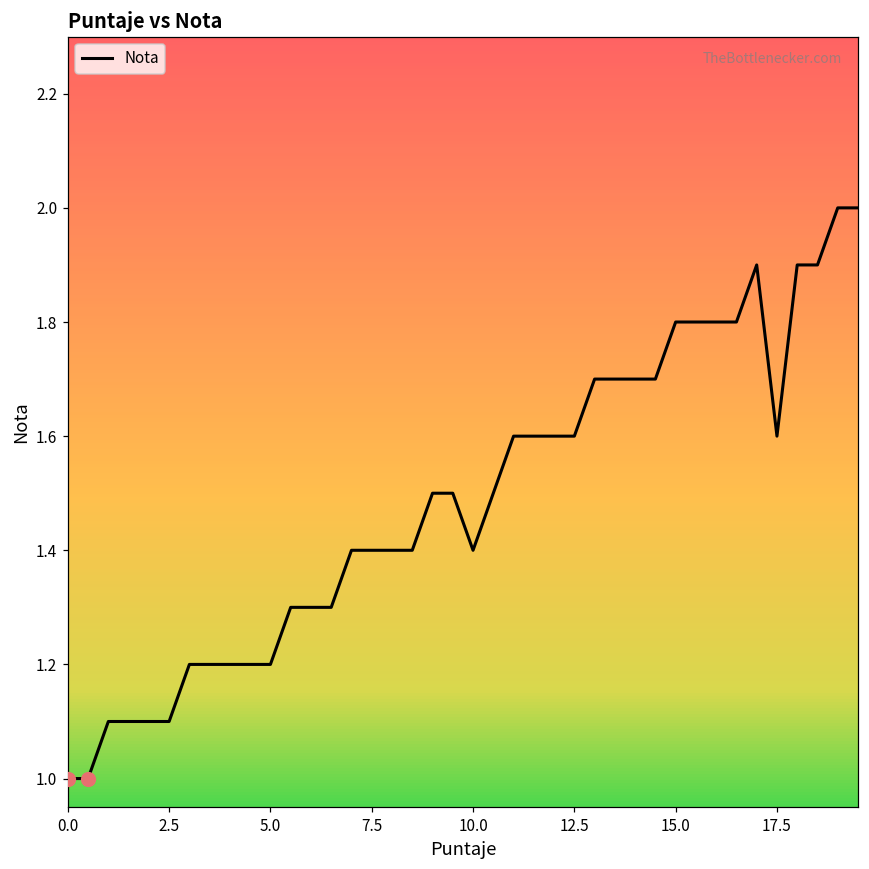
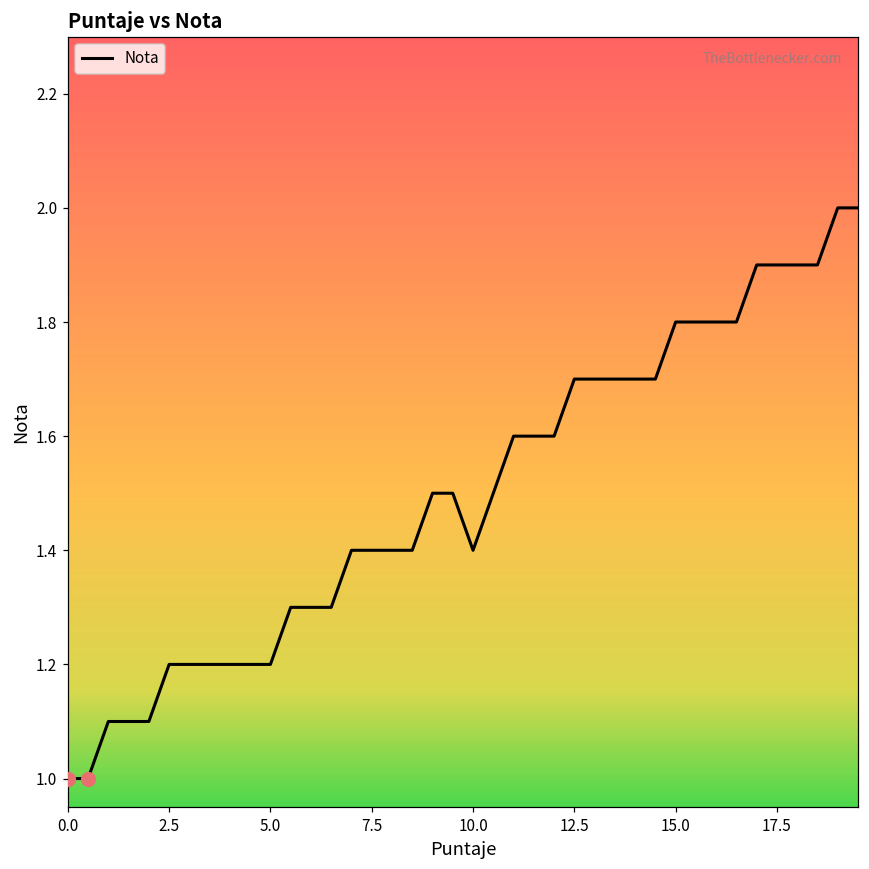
  {
    "Nota": {
-     "2.5": 1.1,
+     "2.5": 1.2,
      "5.0": 1.2,
      "7.5": 1.4,
      "10.0": 1.4,
-     "12.5": 1.6,
+     "12.5": 1.7,
      "15.0": 1.8,
-     "17.5": 1.6
+     "17.5": 1.9
    }
  }
